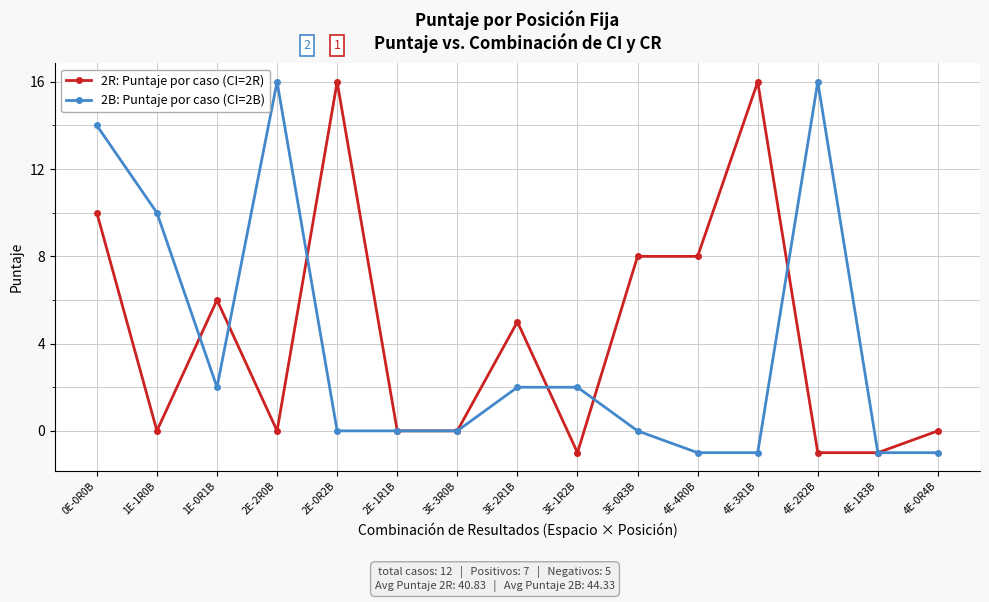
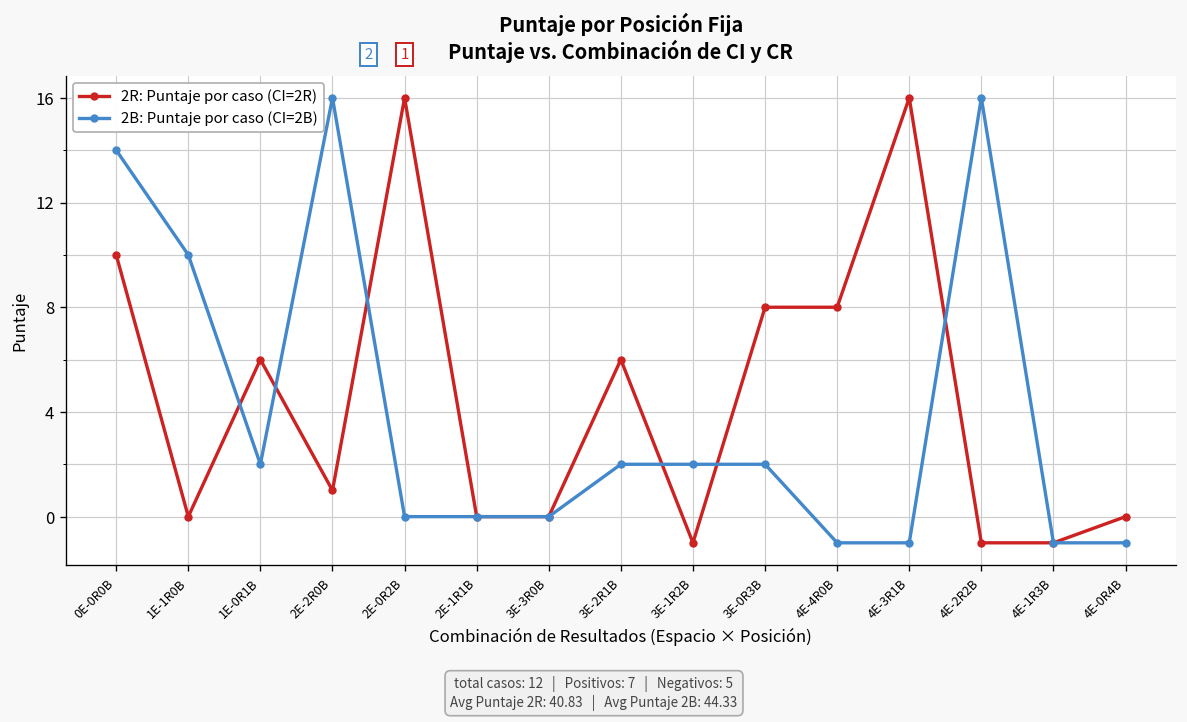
  {
    "2R: Puntaje por caso (CI=2R)": {
      "0E-0R0B": 10,
      "1E-1R0B": 0,
      "1E-0R1B": 6,
-     "2E-2R0B": 0,
+     "2E-2R0B": 1,
      "2E-0R2B": 16,
-     "3E-2R1B": 5,
+     "3E-2R1B": 6,
      "3E-1R2B": -1,
      "3E-0R3B": 8,
      "4E-4R0B": 8,
      "4E-3R1B": 16,
      "4E-2R2B": -1,
      "4E-0R4B": 0
    },
    "2B: Puntaje por caso (CI=2B)": {
      "0E-0R0B": 14,
      "1E-1R0B": 10,
      "1E-0R1B": 2,
      "2E-2R0B": 16,
      "2E-0R2B": 0,
      "3E-2R1B": 2,
      "3E-1R2B": 2,
-     "3E-0R3B": 0,
+     "3E-0R3B": 2,
      "4E-4R0B": -1,
      "4E-3R1B": -1,
      "4E-2R2B": 16,
      "4E-0R4B": -1
    }
  }
